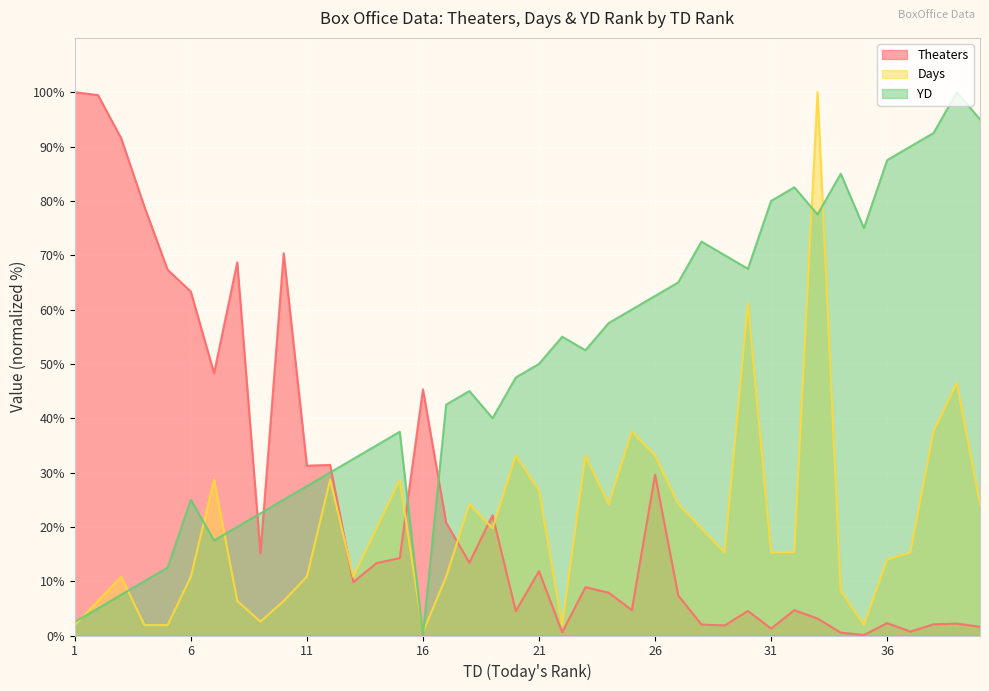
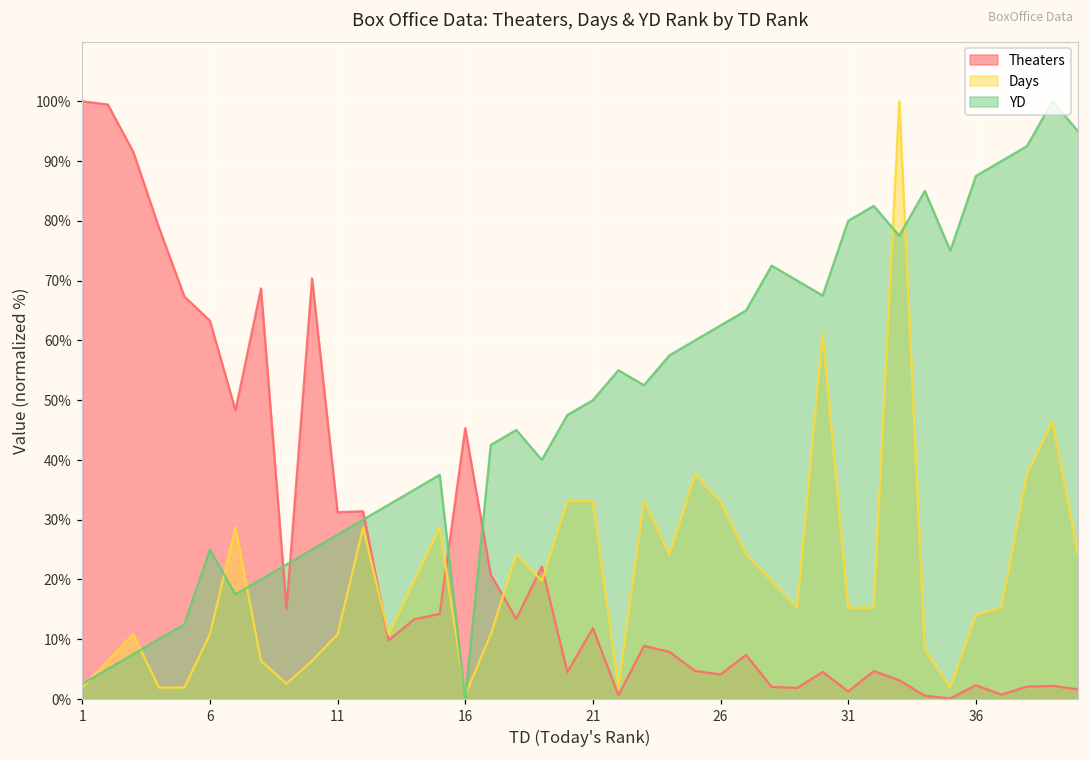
  {
    "Theaters": {
      "1": "100%",
      "6": "63%",
      "11": "31%",
      "16": "45%",
      "21": "12%",
-     "26": "30%",
+     "26": "4%",
      "31": "1%",
      "36": "2%"
    },
    "Days": {
      "1": "2%",
      "6": "11%",
      "11": "11%",
      "16": "1%",
-     "21": "27%",
+     "21": "33%",
      "26": "33%",
      "31": "15%",
      "36": "14%"
    },
    "YD": {
      "1": "3%",
      "6": "25%",
      "11": "28%",
      "16": "0%",
      "21": "50%",
      "26": "63%",
      "31": "80%",
      "36": "88%"
    }
  }
